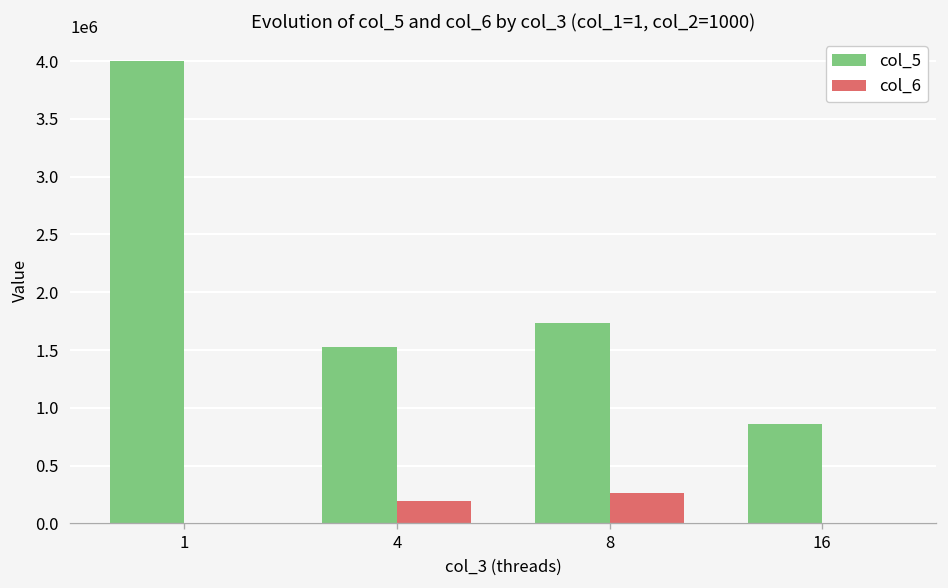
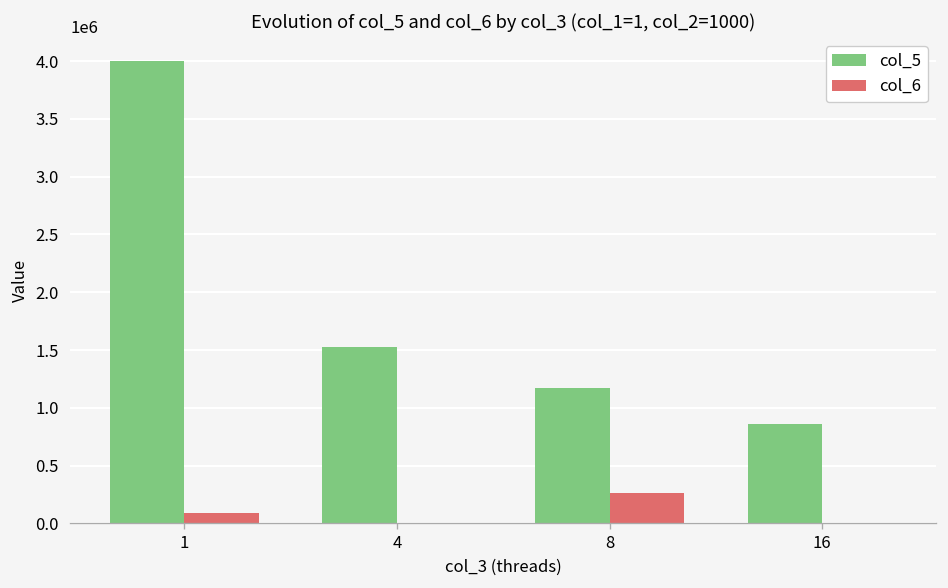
  {
    "col_5": {
      "1": 4000000,
      "4": 1500000,
-     "8": 1700000,
+     "8": 1200000,
      "16": 900000
    },
    "col_6": {
-     "1": 0,
-     "4": 200000,
+     "1": 100000,
+     "4": 0,
      "8": 300000
    }
  }
